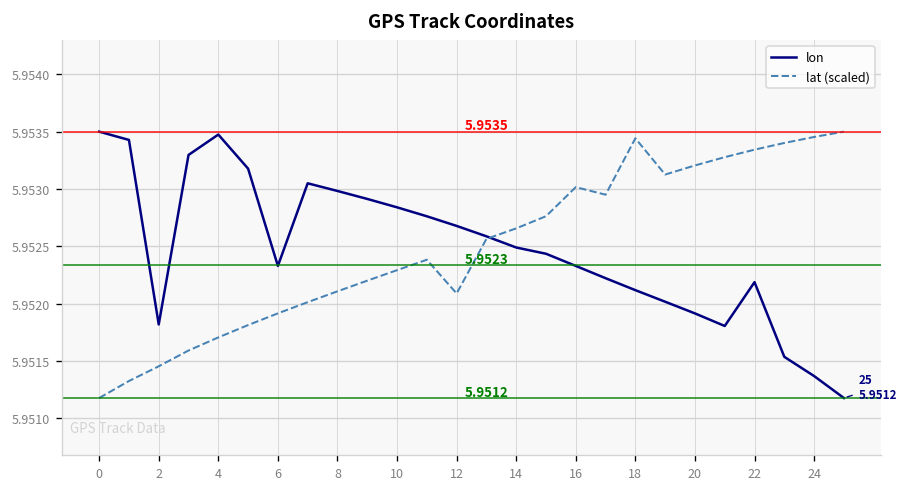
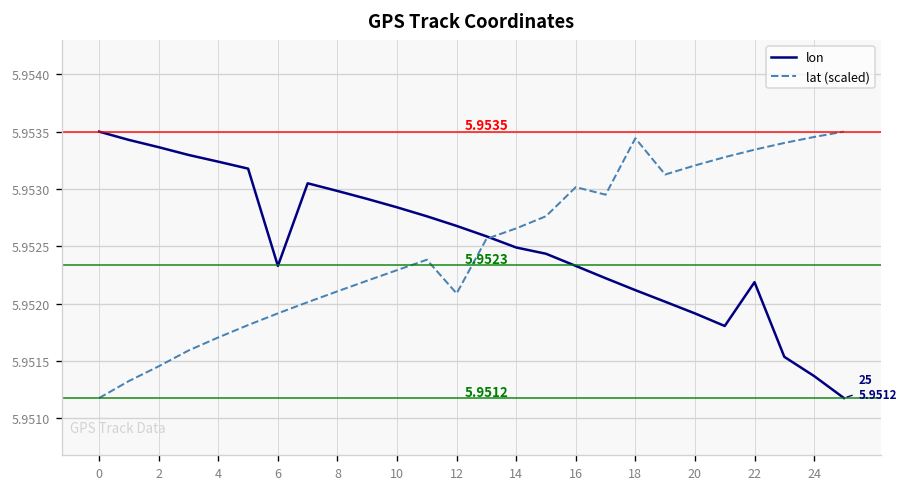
  {
    "lon": {
      "0": 5.9535,
-     "2": 5.9518,
-     "4": 5.9535,
+     "2": 5.9534,
+     "4": 5.9532,
      "6": 5.9523,
      "8": 5.9530,
      "10": 5.9528,
      "12": 5.9527,
      "16": 5.9523,
      "18": 5.9521,
      "20": 5.9519,
      "22": 5.9522,
      "24": 5.9514
    },
    "lat (scaled)": {
      "0": 5.9512,
      "2": 5.9515,
      "4": 5.9517,
      "6": 5.9519,
      "8": 5.9521,
      "10": 5.9523,
      "12": 5.9521,
      "14": 5.9527,
      "16": 5.9530,
      "18": 5.9534,
      "20": 5.9532,
      "22": 5.9533,
      "24": 5.9535
    }
  }
